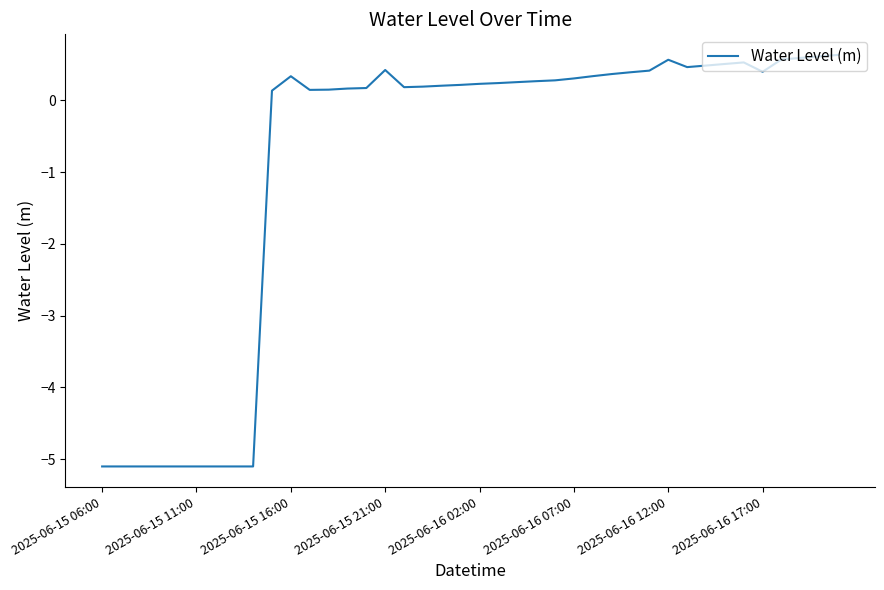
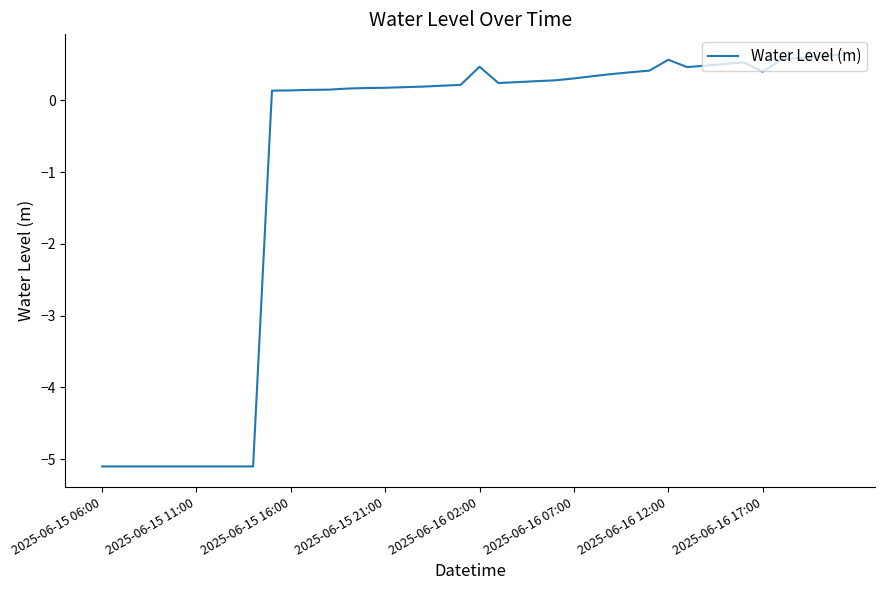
  {
    "2025-06-15 06:00": -5.1,
    "2025-06-15 11:00": -5.1,
-   "2025-06-15 16:00": 0.3,
-   "2025-06-15 21:00": 0.4,
-   "2025-06-16 02:00": 0.2,
+   "2025-06-15 16:00": 0.1,
+   "2025-06-15 21:00": 0.2,
+   "2025-06-16 02:00": 0.5,
    "2025-06-16 07:00": 0.3,
    "2025-06-16 12:00": 0.6,
    "2025-06-16 17:00": 0.4
  }
